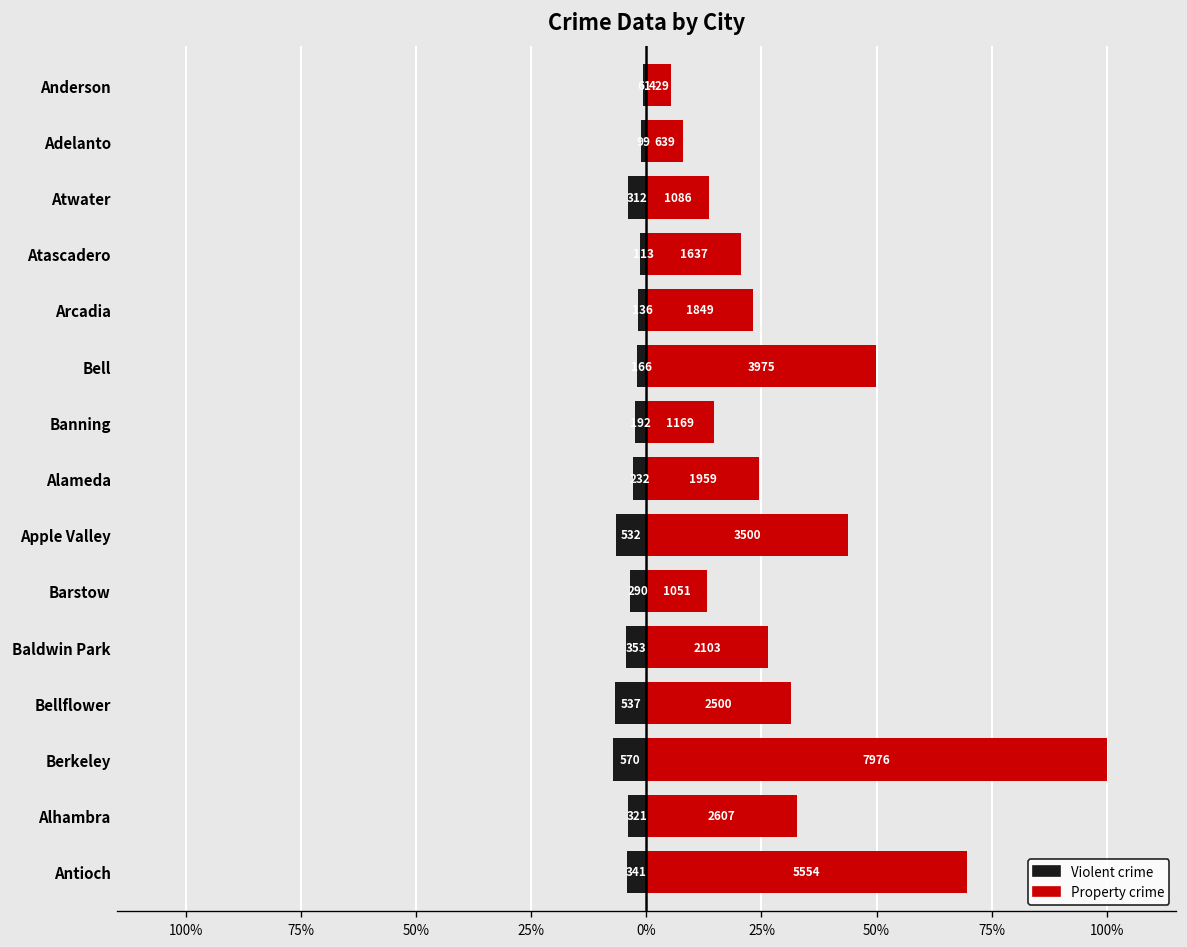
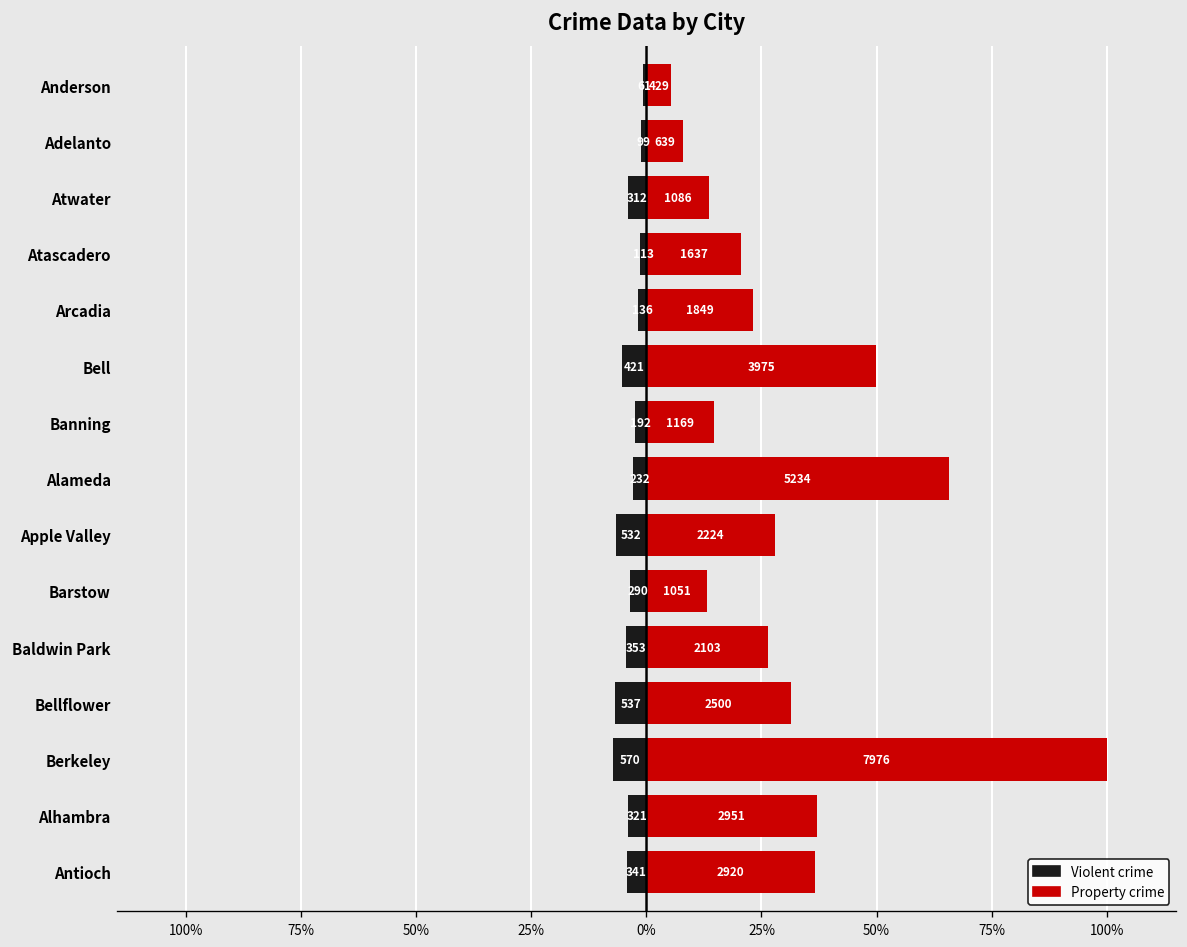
  {
    "Violent crime": {
-     "Bell": 166
+     "Bell": 421
    },
    "Property crime": {
-     "Alameda": 1959,
-     "Apple Valley": 3500,
-     "Alhambra": 2607,
-     "Antioch": 5554
+     "Alameda": 5234,
+     "Apple Valley": 2224,
+     "Alhambra": 2951,
+     "Antioch": 2920
    }
  }
